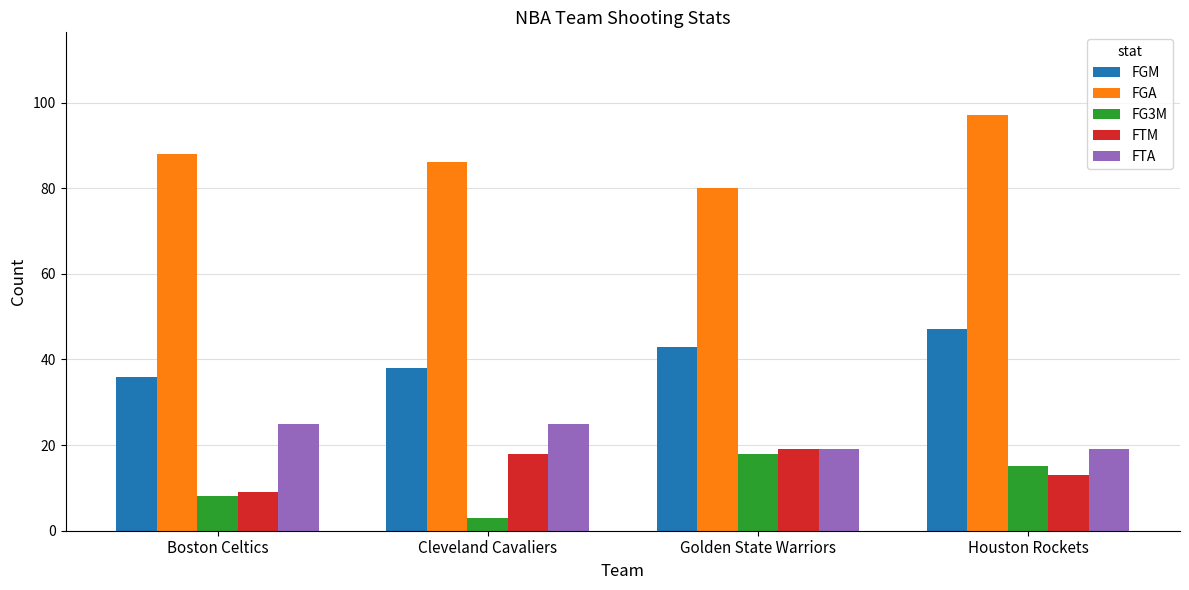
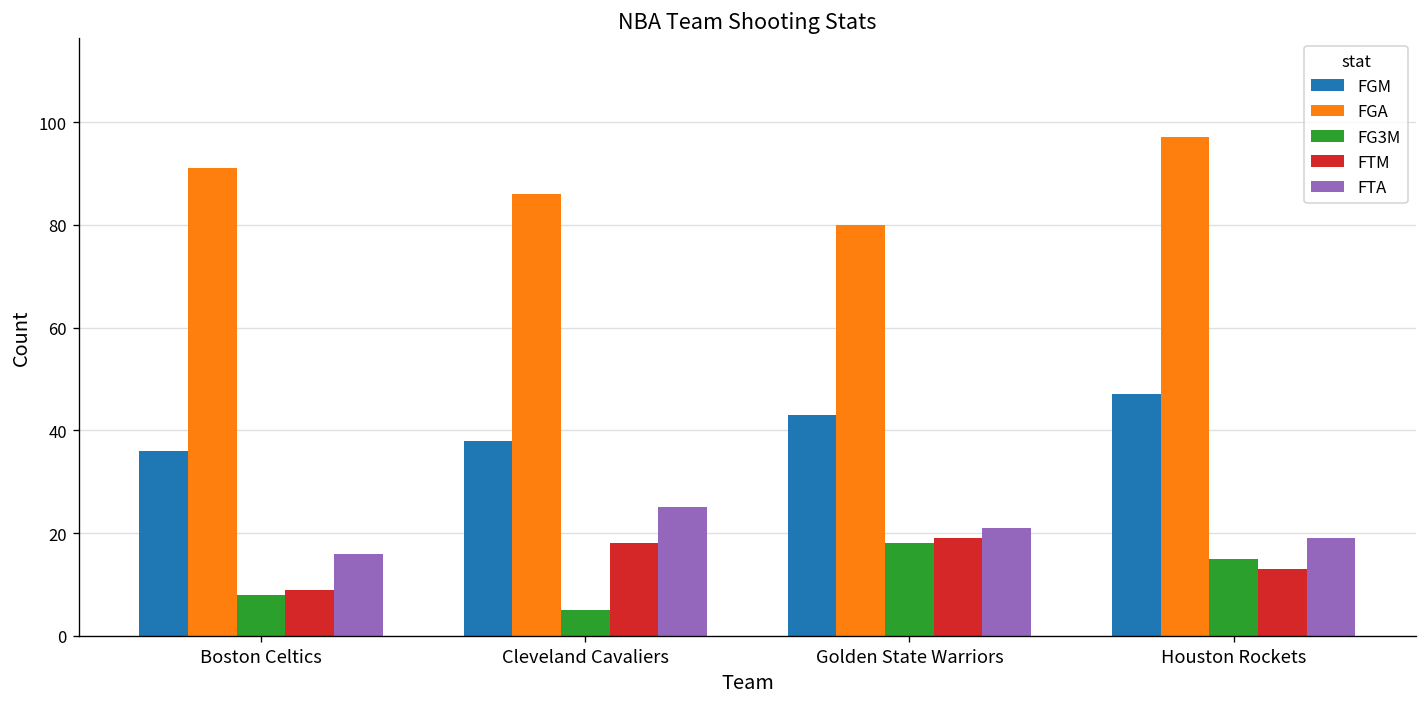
  {
    "FGM": {
      "Boston Celtics": 36,
      "Cleveland Cavaliers": 38,
      "Golden State Warriors": 43,
      "Houston Rockets": 47
    },
    "FGA": {
-     "Boston Celtics": 88,
+     "Boston Celtics": 91,
      "Cleveland Cavaliers": 86,
      "Golden State Warriors": 80,
      "Houston Rockets": 97
    },
    "FG3M": {
      "Boston Celtics": 8,
-     "Cleveland Cavaliers": 3,
+     "Cleveland Cavaliers": 5,
      "Golden State Warriors": 18,
      "Houston Rockets": 15
    },
    "FTM": {
      "Boston Celtics": 9,
      "Cleveland Cavaliers": 18,
      "Golden State Warriors": 19,
      "Houston Rockets": 13
    },
    "FTA": {
-     "Boston Celtics": 25,
+     "Boston Celtics": 16,
      "Cleveland Cavaliers": 25,
-     "Golden State Warriors": 19,
+     "Golden State Warriors": 21,
      "Houston Rockets": 19
    }
  }
